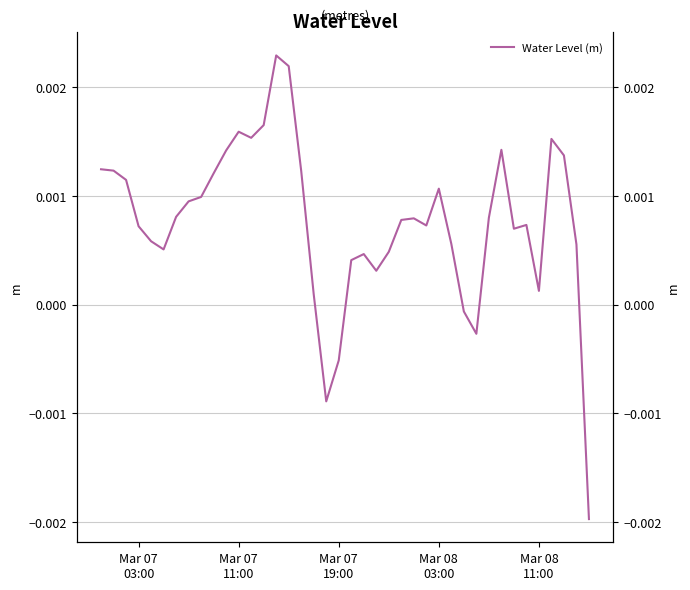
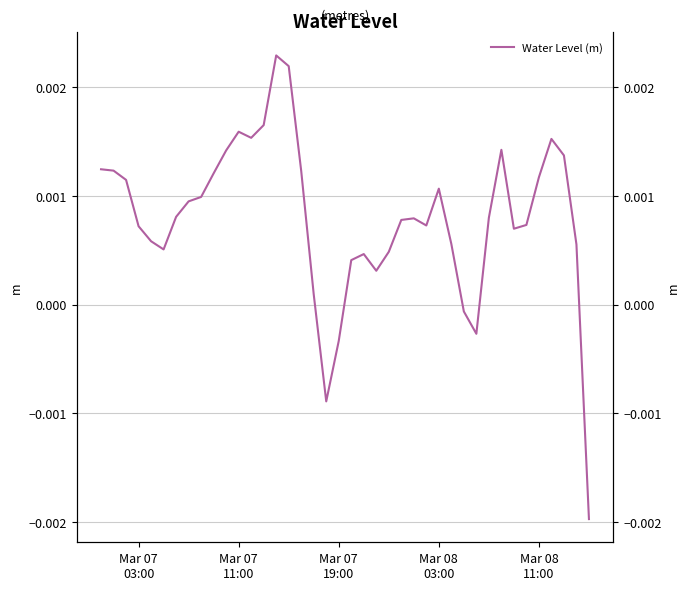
  {
    "Mar 07 03:00": 0.00072,
    "Mar 07 11:00": 0.00159,
-   "Mar 07 19:00": -0.00051,
+   "Mar 07 19:00": -0.00033,
    "Mar 08 03:00": 0.00106,
-   "Mar 08 11:00": 0.00013
+   "Mar 08 11:00": 0.00117
  }
